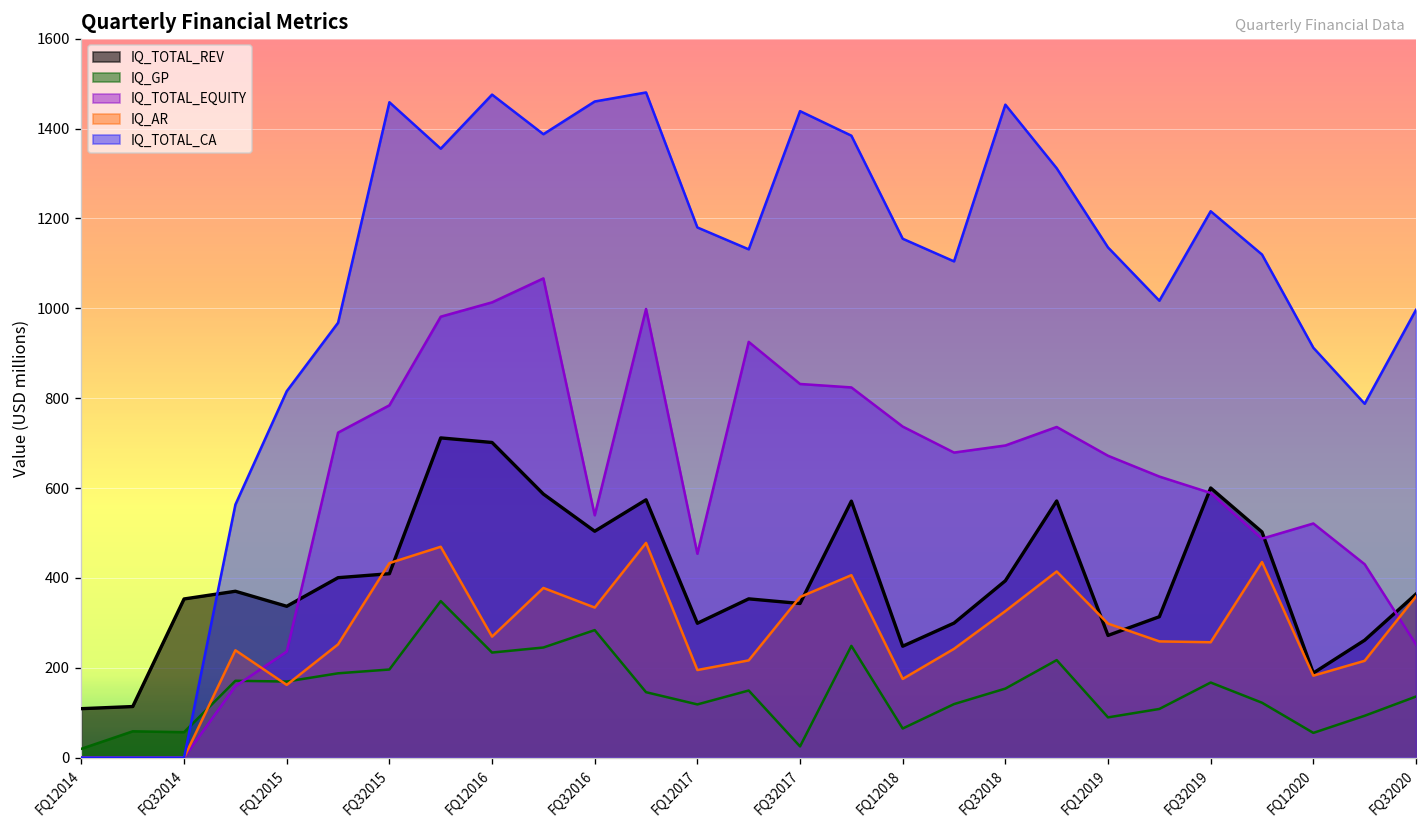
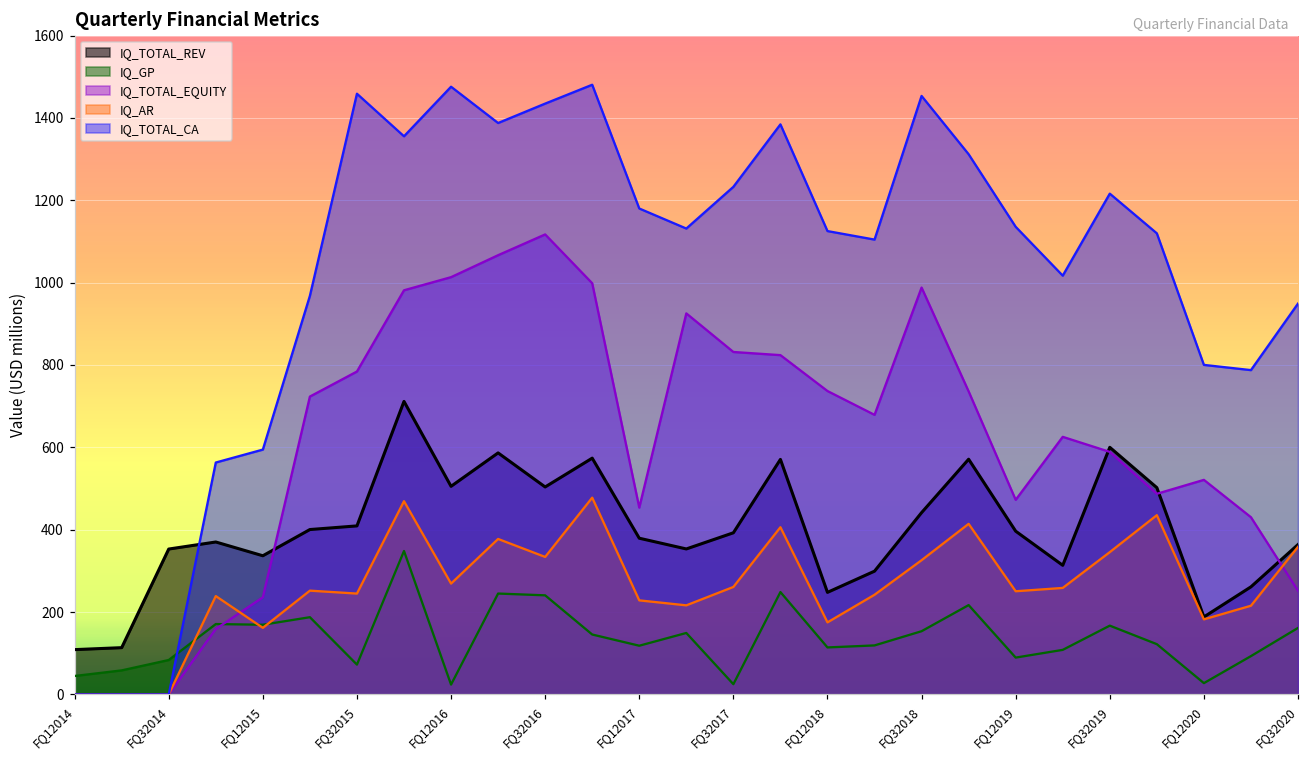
  {
    "IQ_TOTAL_REV": {
      "FQ12014": 110,
      "FQ32014": 350,
      "FQ12015": 340,
      "FQ32015": 410,
-     "FQ12016": 700,
+     "FQ12016": 510,
      "FQ32016": 500,
-     "FQ12017": 300,
-     "FQ32017": 340,
+     "FQ12017": 380,
+     "FQ32017": 390,
      "FQ12018": 250,
-     "FQ32018": 390,
-     "FQ12019": 270,
+     "FQ32018": 440,
+     "FQ12019": 400,
      "FQ32019": 600
    },
    "IQ_GP": {
-     "FQ12014": 20,
-     "FQ32014": 60,
+     "FQ12014": 40,
+     "FQ32014": 80,
      "FQ12015": 170,
-     "FQ32015": 200,
-     "FQ12016": 230,
-     "FQ32016": 280,
+     "FQ32015": 70,
+     "FQ12016": 20,
+     "FQ32016": 240,
      "FQ12017": 120,
      "FQ32017": 20,
-     "FQ12018": 60,
+     "FQ12018": 110,
      "FQ32018": 150,
      "FQ12019": 90,
      "FQ32019": 170,
-     "FQ12020": 50,
-     "FQ32020": 140
+     "FQ12020": 30,
+     "FQ32020": 160
    },
    "IQ_TOTAL_EQUITY": {
      "FQ12015": 240,
      "FQ32015": 780,
      "FQ12016": 1010,
-     "FQ32016": 540,
+     "FQ32016": 1120,
      "FQ12017": 450,
      "FQ32017": 830,
      "FQ12018": 740,
-     "FQ32018": 690,
-     "FQ12019": 670,
+     "FQ32018": 990,
+     "FQ12019": 470,
      "FQ32019": 590,
      "FQ12020": 520,
      "FQ32020": 250
    },
    "IQ_AR": {
      "FQ12015": 160,
-     "FQ32015": 430,
+     "FQ32015": 240,
      "FQ12016": 270,
      "FQ32016": 330,
-     "FQ12017": 190,
-     "FQ32017": 360,
+     "FQ12017": 230,
+     "FQ32017": 260,
      "FQ12018": 170,
      "FQ32018": 330,
-     "FQ12019": 300,
-     "FQ32019": 260
+     "FQ12019": 250,
+     "FQ32019": 350
    },
    "IQ_TOTAL_CA": {
-     "FQ12015": 820,
+     "FQ12015": 590,
      "FQ32015": 1460,
      "FQ12016": 1480,
-     "FQ32016": 1460,
+     "FQ32016": 1430,
      "FQ12017": 1180,
-     "FQ32017": 1440,
-     "FQ12018": 1150,
+     "FQ32017": 1230,
+     "FQ12018": 1130,
      "FQ32018": 1450,
      "FQ12019": 1140,
      "FQ32019": 1220,
-     "FQ12020": 910,
-     "FQ32020": 1000
+     "FQ12020": 800,
+     "FQ32020": 950
    }
  }
